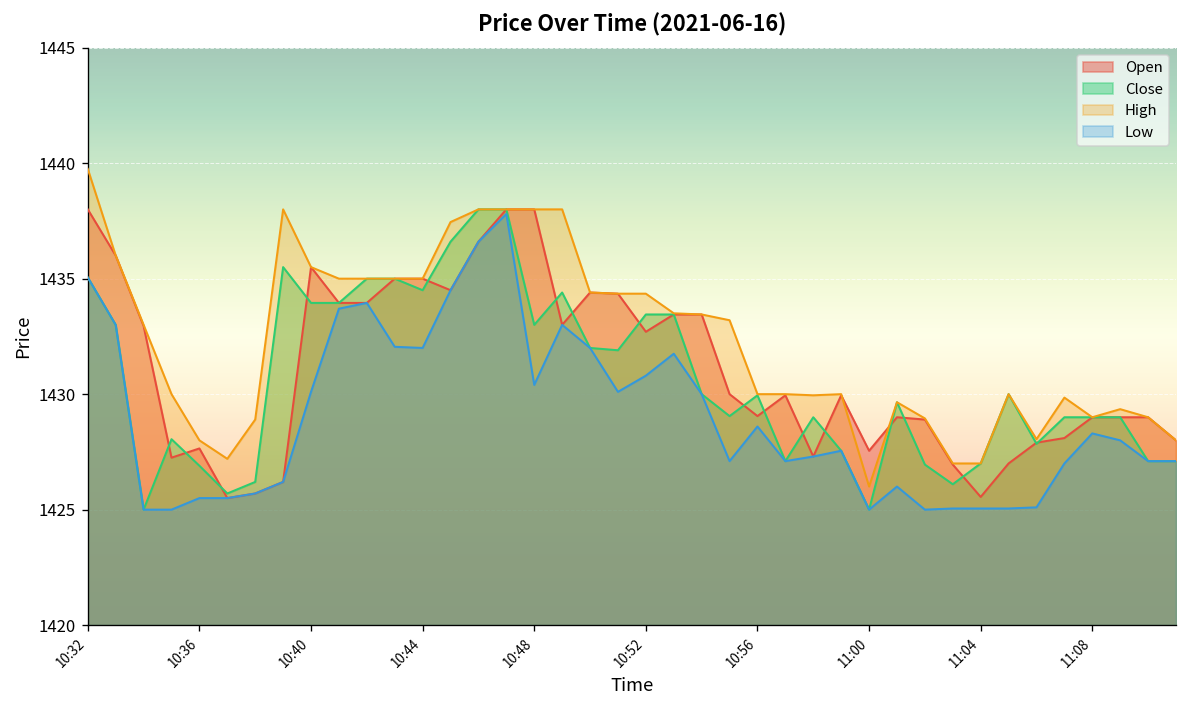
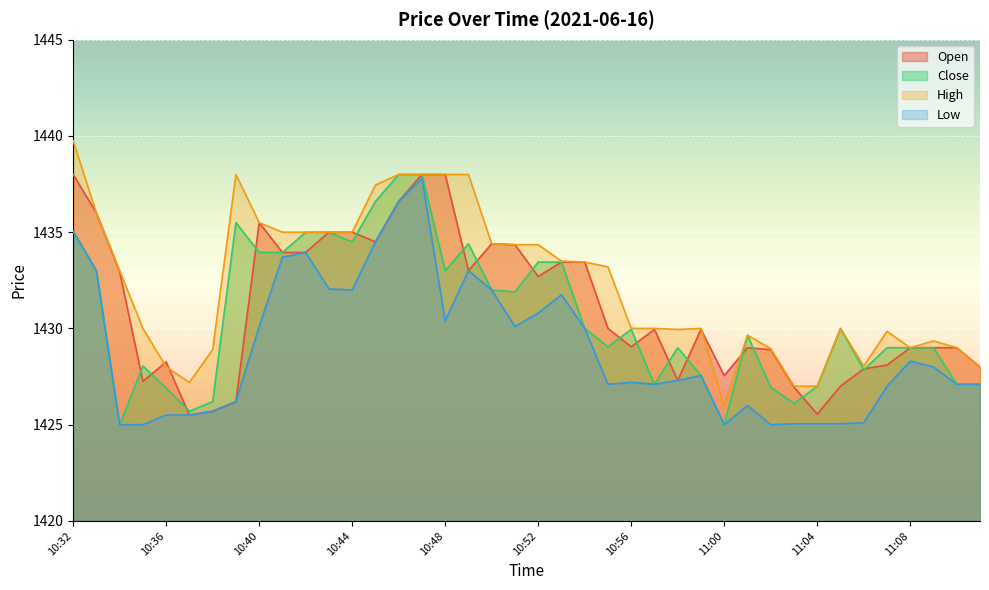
  {
    "Open": {
      "10:32": 1438.0,
-     "10:36": 1427.7,
+     "10:36": 1428.3,
      "10:52": 1432.7,
      "10:56": 1429.1,
      "11:00": 1427.6,
      "11:04": 1425.6
    },
    "Close": {
      "10:36": 1426.9,
      "10:40": 1434.0,
      "10:44": 1434.5,
      "10:48": 1433.0,
      "10:52": 1433.5
    },
    "High": {
      "10:32": 1439.8,
      "10:36": 1428.0,
      "10:52": 1434.4,
      "11:00": 1426.0
    },
    "Low": {
      "10:36": 1425.5,
      "10:40": 1430.1,
      "10:44": 1432.0,
      "10:48": 1430.4,
      "10:52": 1430.8,
-     "10:56": 1428.6,
+     "10:56": 1427.2,
      "11:04": 1425.1,
      "11:08": 1428.3
    }
  }
